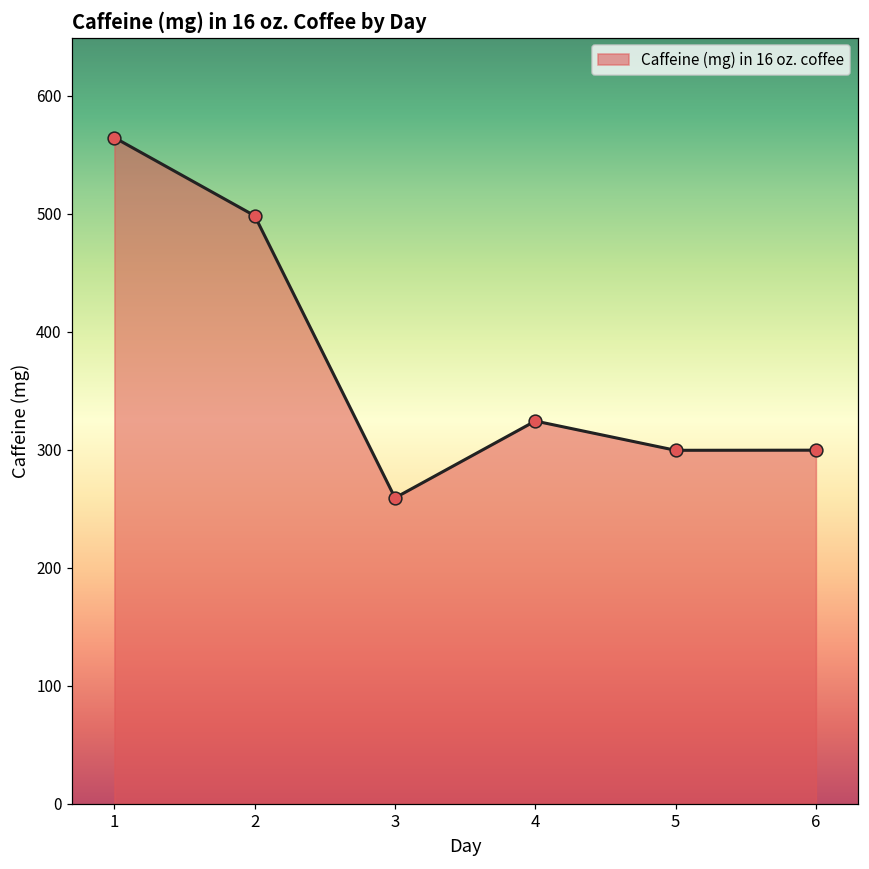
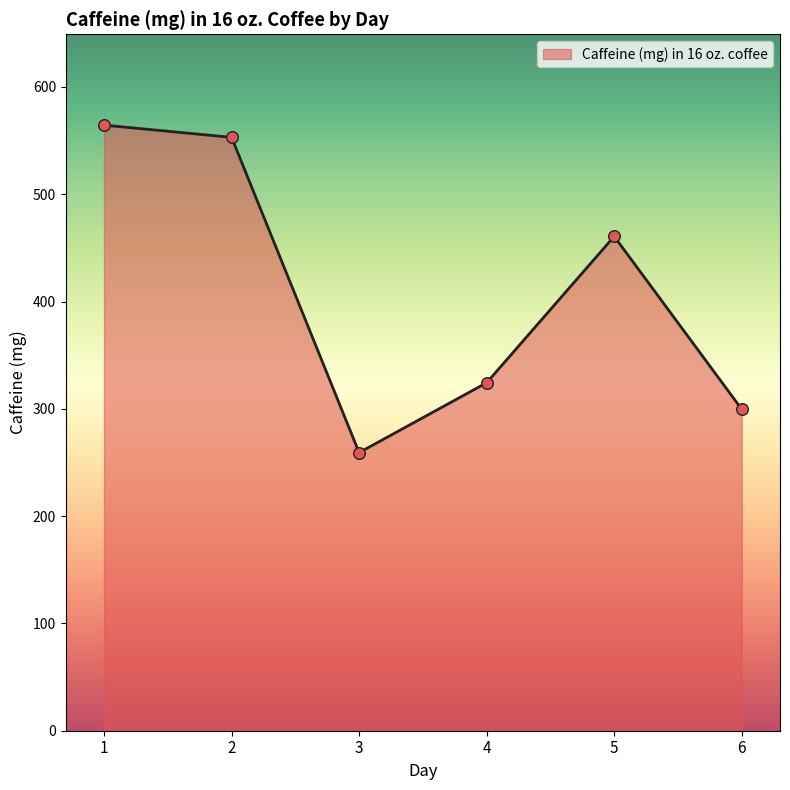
  {
    "1": 564,
-   "2": 498,
+   "2": 553,
    "3": 259,
    "4": 324,
-   "5": 300,
+   "5": 461,
    "6": 300
  }
